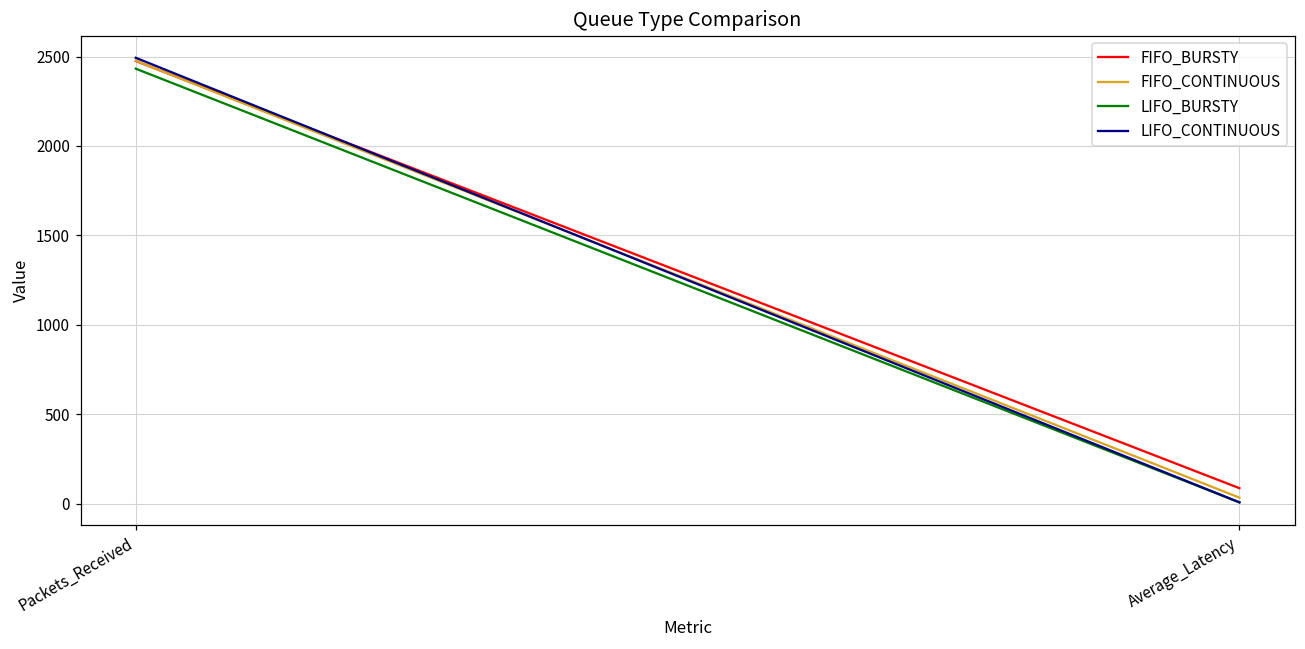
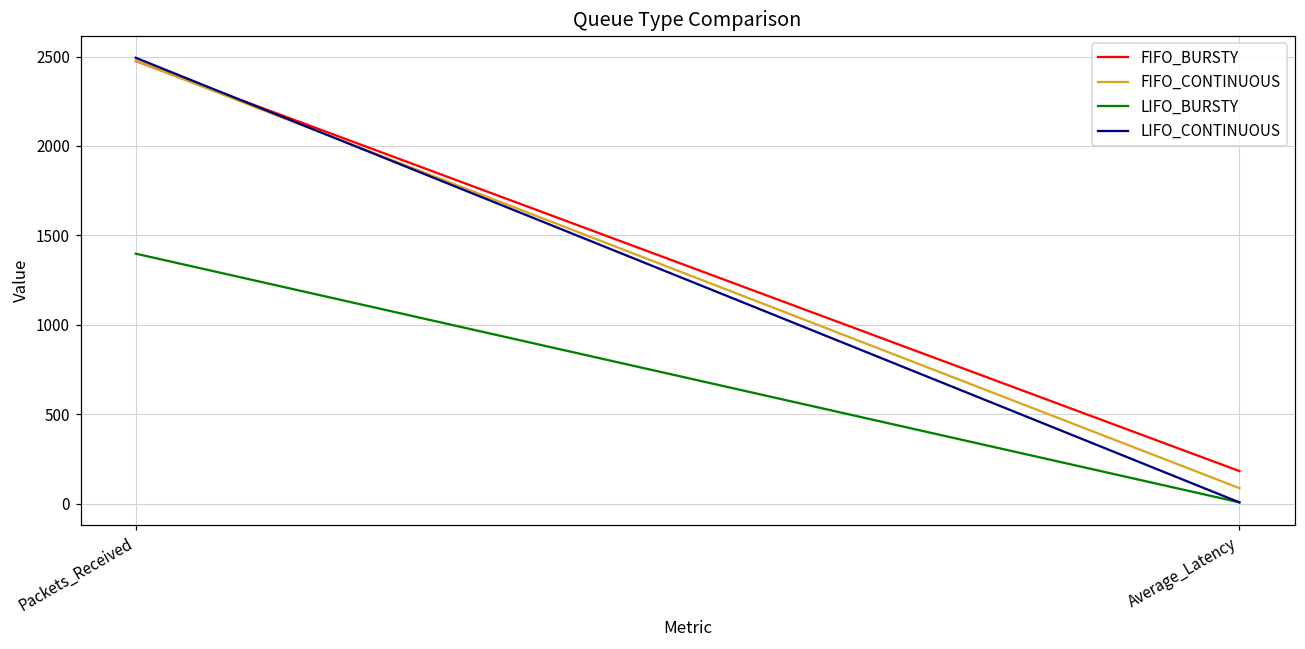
  {
    "FIFO_BURSTY": {
-     "Average_Latency": 90
+     "Average_Latency": 180
    },
    "FIFO_CONTINUOUS": {
-     "Average_Latency": 30
+     "Average_Latency": 90
    },
    "LIFO_BURSTY": {
-     "Packets_Received": 2430
+     "Packets_Received": 1400
    },
    "LIFO_CONTINUOUS": {
      "Packets_Received": 2490
    }
  }
